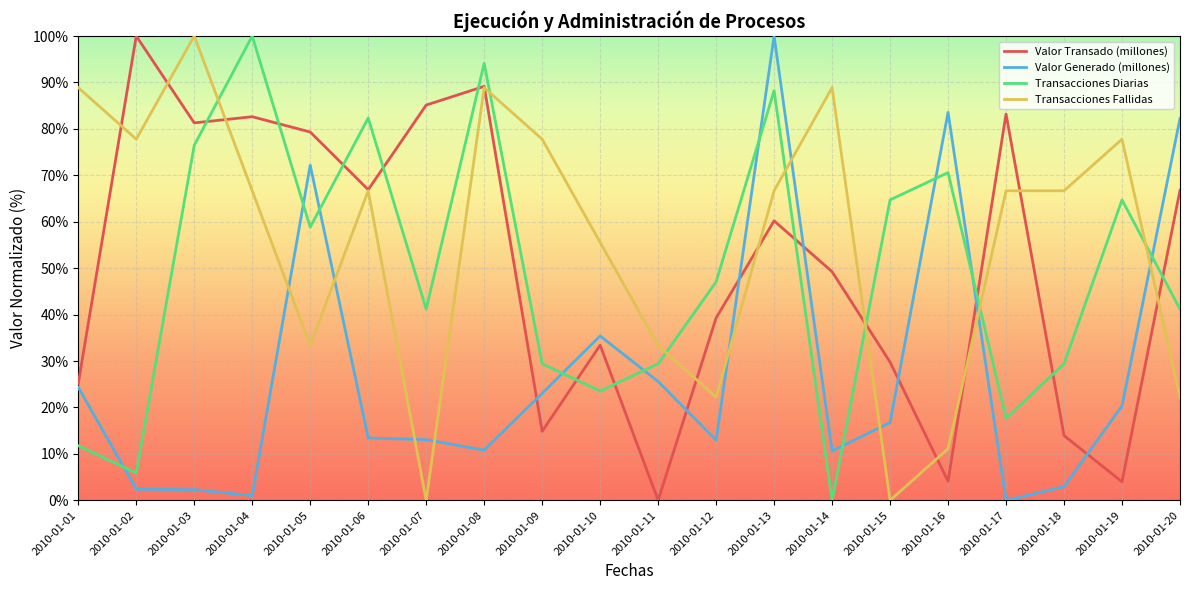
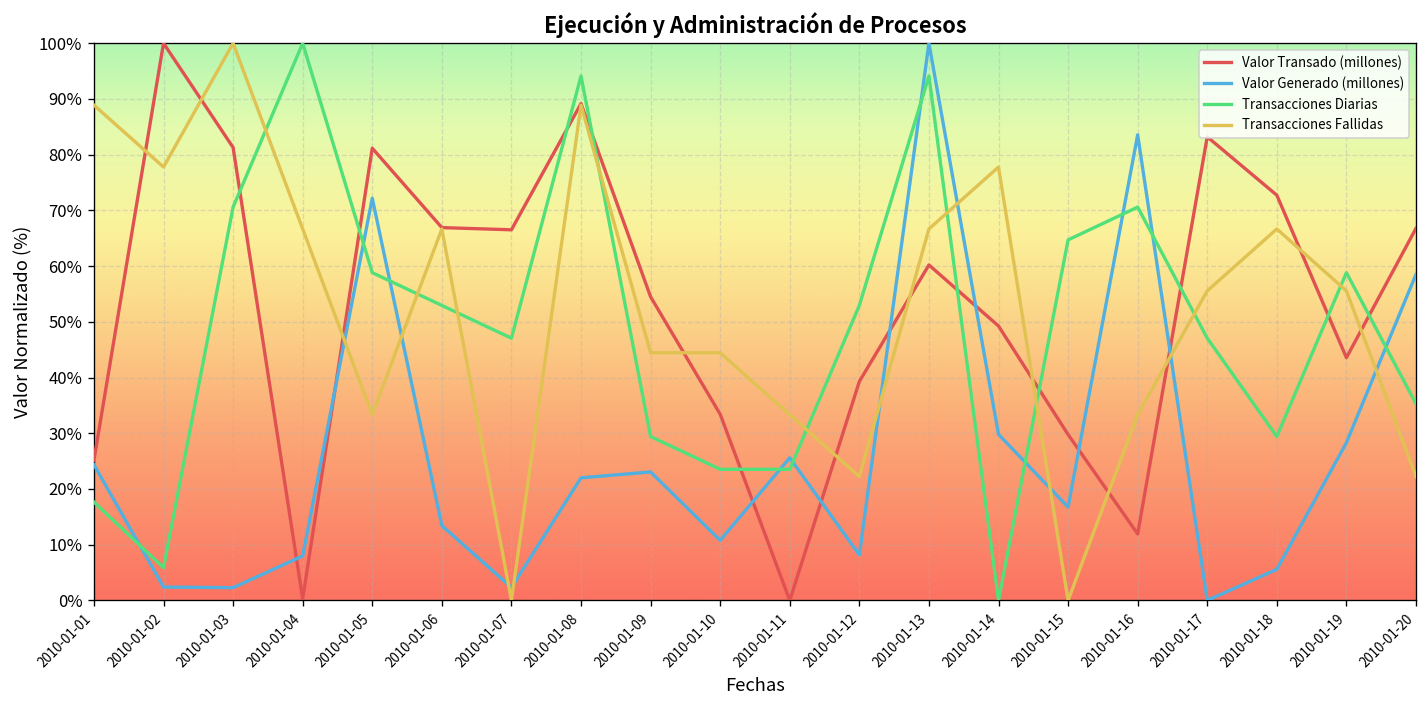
  {
    "Valor Transado (millones)": {
      "2010-01-01": "25%",
      "2010-01-02": "100%",
      "2010-01-03": "81%",
-     "2010-01-04": "83%",
-     "2010-01-05": "79%",
-     "2010-01-07": "85%",
-     "2010-01-09": "15%",
+     "2010-01-04": "0%",
+     "2010-01-05": "81%",
+     "2010-01-07": "67%",
+     "2010-01-09": "54%",
      "2010-01-10": "33%",
      "2010-01-11": "0%",
      "2010-01-12": "39%",
      "2010-01-13": "60%",
      "2010-01-14": "49%",
      "2010-01-15": "30%",
-     "2010-01-16": "4%",
+     "2010-01-16": "12%",
      "2010-01-17": "83%",
-     "2010-01-18": "14%",
-     "2010-01-19": "4%",
+     "2010-01-18": "73%",
+     "2010-01-19": "44%",
      "2010-01-20": "67%"
    },
    "Valor Generado (millones)": {
      "2010-01-01": "24%",
      "2010-01-02": "2%",
      "2010-01-03": "2%",
-     "2010-01-04": "1%",
+     "2010-01-04": "8%",
      "2010-01-05": "72%",
      "2010-01-06": "13%",
-     "2010-01-07": "13%",
-     "2010-01-08": "11%",
+     "2010-01-07": "2%",
+     "2010-01-08": "22%",
      "2010-01-09": "23%",
-     "2010-01-10": "35%",
+     "2010-01-10": "11%",
      "2010-01-11": "26%",
-     "2010-01-12": "13%",
+     "2010-01-12": "8%",
      "2010-01-13": "100%",
-     "2010-01-14": "11%",
+     "2010-01-14": "30%",
      "2010-01-15": "17%",
      "2010-01-16": "84%",
      "2010-01-17": "0%",
-     "2010-01-18": "3%",
-     "2010-01-19": "20%",
-     "2010-01-20": "82%"
+     "2010-01-18": "6%",
+     "2010-01-19": "28%",
+     "2010-01-20": "59%"
    },
    "Transacciones Diarias": {
-     "2010-01-01": "12%",
+     "2010-01-01": "18%",
      "2010-01-02": "6%",
-     "2010-01-03": "76%",
+     "2010-01-03": "71%",
      "2010-01-04": "100%",
      "2010-01-05": "59%",
-     "2010-01-06": "82%",
-     "2010-01-07": "41%",
+     "2010-01-06": "53%",
+     "2010-01-07": "47%",
      "2010-01-08": "94%",
      "2010-01-09": "29%",
      "2010-01-10": "24%",
-     "2010-01-11": "29%",
-     "2010-01-12": "47%",
-     "2010-01-13": "88%",
+     "2010-01-11": "24%",
+     "2010-01-12": "53%",
+     "2010-01-13": "94%",
      "2010-01-14": "0%",
      "2010-01-15": "65%",
      "2010-01-16": "71%",
-     "2010-01-17": "18%",
+     "2010-01-17": "47%",
      "2010-01-18": "29%",
-     "2010-01-19": "65%",
-     "2010-01-20": "41%"
+     "2010-01-19": "59%",
+     "2010-01-20": "35%"
    },
    "Transacciones Fallidas": {
      "2010-01-01": "89%",
      "2010-01-02": "78%",
      "2010-01-03": "100%",
      "2010-01-04": "67%",
      "2010-01-05": "33%",
      "2010-01-07": "0%",
-     "2010-01-09": "78%",
-     "2010-01-10": "56%",
+     "2010-01-09": "44%",
+     "2010-01-10": "44%",
      "2010-01-11": "33%",
      "2010-01-12": "22%",
      "2010-01-13": "67%",
-     "2010-01-14": "89%",
+     "2010-01-14": "78%",
      "2010-01-15": "0%",
-     "2010-01-16": "11%",
-     "2010-01-17": "67%",
+     "2010-01-16": "33%",
+     "2010-01-17": "56%",
      "2010-01-18": "67%",
-     "2010-01-19": "78%",
+     "2010-01-19": "56%",
      "2010-01-20": "22%"
    }
  }
